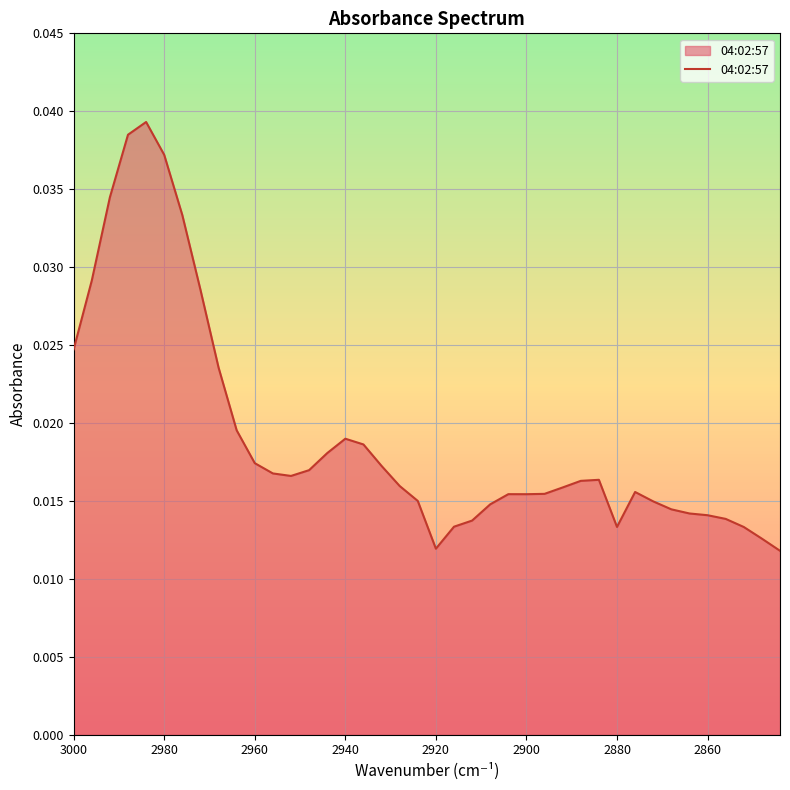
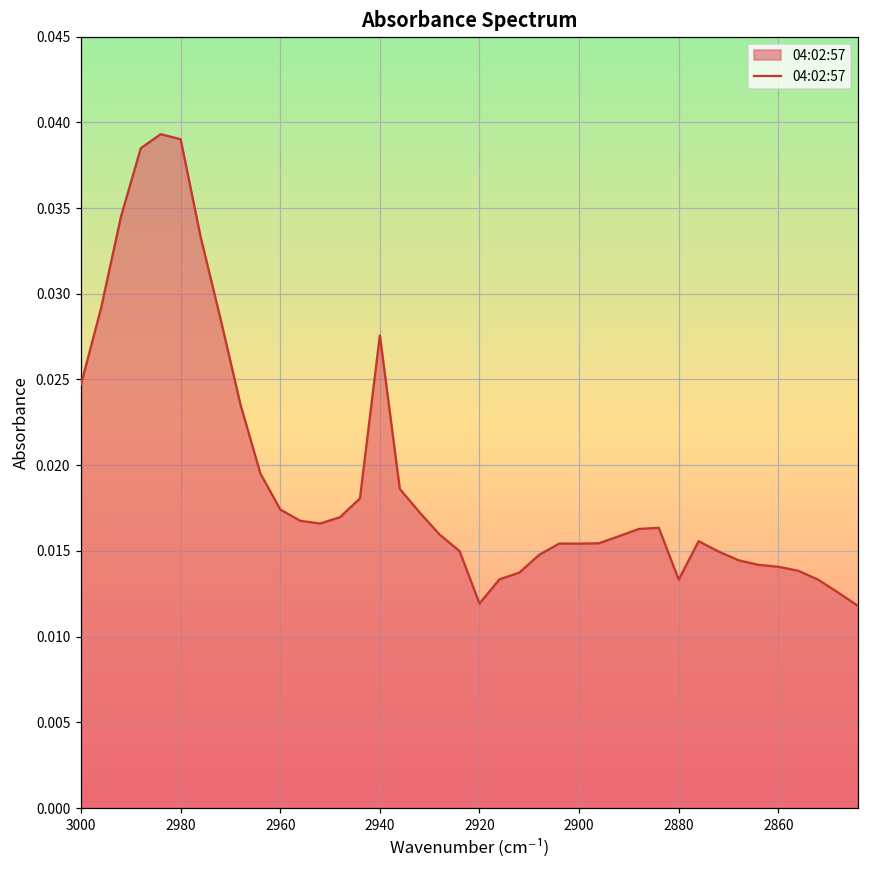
  {
    "3000": 0.0247,
-   "2980": 0.0372,
+   "2980": 0.0390,
    "2960": 0.0174,
-   "2940": 0.0190,
+   "2940": 0.0276,
    "2920": 0.0119,
    "2900": 0.0154,
    "2880": 0.0133,
    "2860": 0.0141
  }
